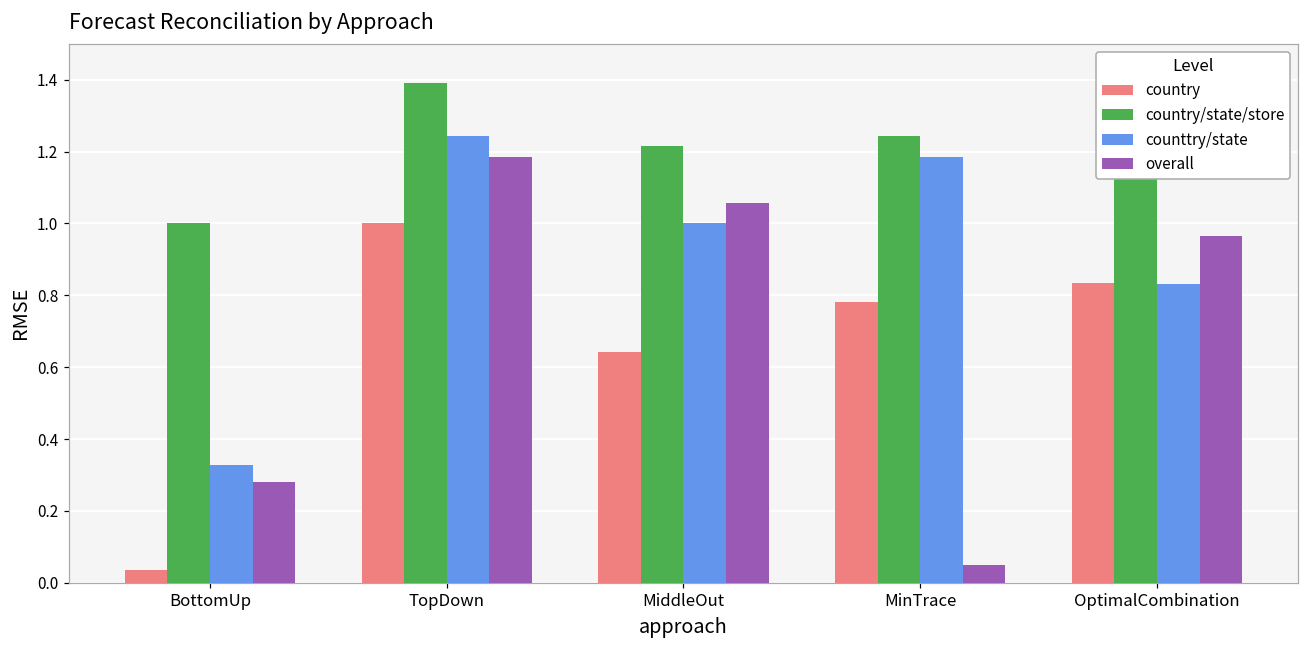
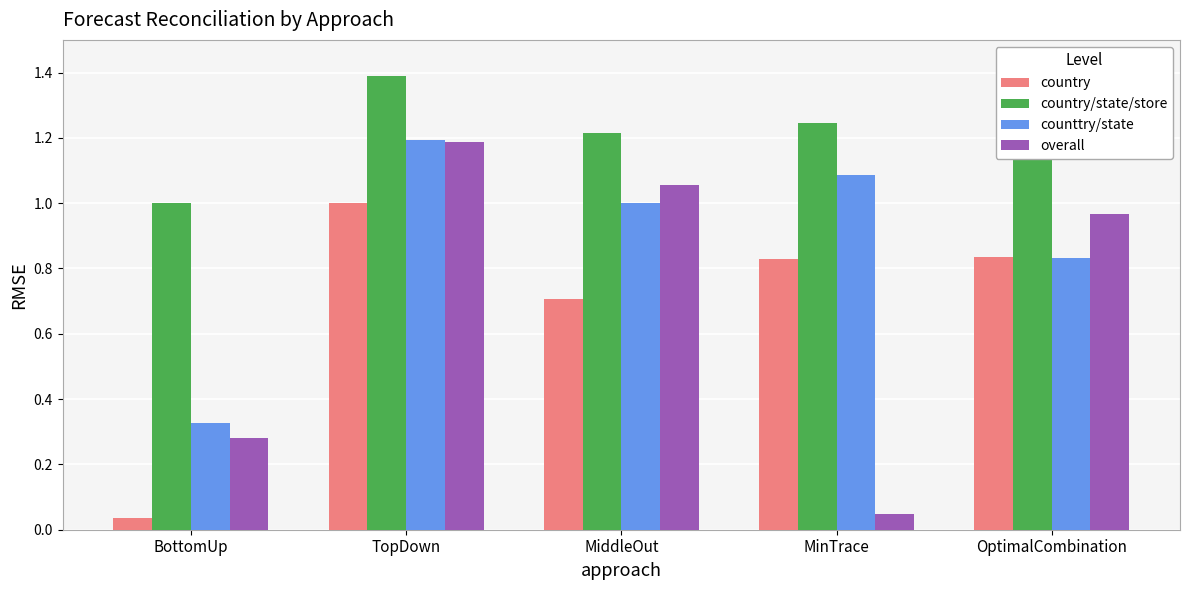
  {
    "country": {
      "BottomUp": 0.04,
      "TopDown": 1.00,
-     "MiddleOut": 0.64,
-     "MinTrace": 0.78,
+     "MiddleOut": 0.71,
+     "MinTrace": 0.83,
      "OptimalCombination": 0.83
    },
    "country/state/store": {
      "BottomUp": 1.00,
      "TopDown": 1.39,
      "MiddleOut": 1.21,
      "MinTrace": 1.24
    },
    "counttry/state": {
      "BottomUp": 0.33,
-     "TopDown": 1.24,
+     "TopDown": 1.19,
      "MiddleOut": 1.00,
-     "MinTrace": 1.18,
+     "MinTrace": 1.09,
      "OptimalCombination": 0.83
    },
    "overall": {
      "BottomUp": 0.28,
      "TopDown": 1.19,
      "MiddleOut": 1.06,
      "MinTrace": 0.05,
      "OptimalCombination": 0.97
    }
  }
